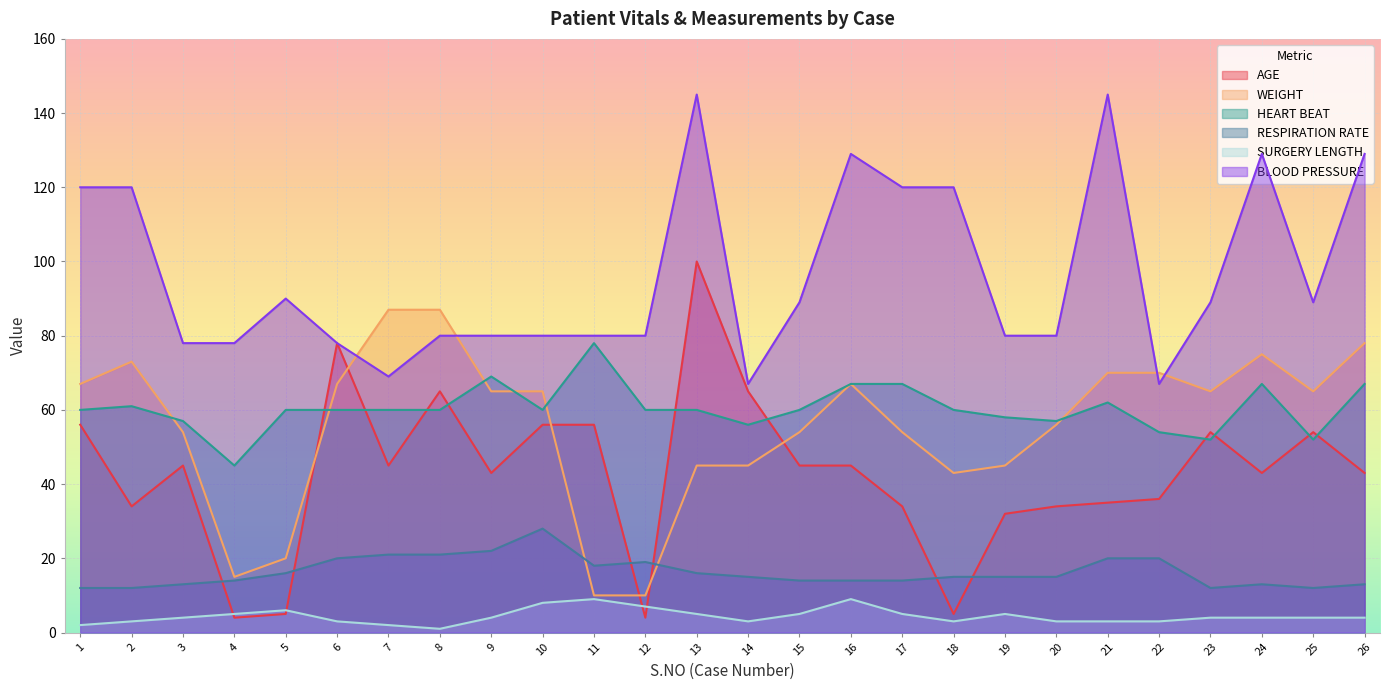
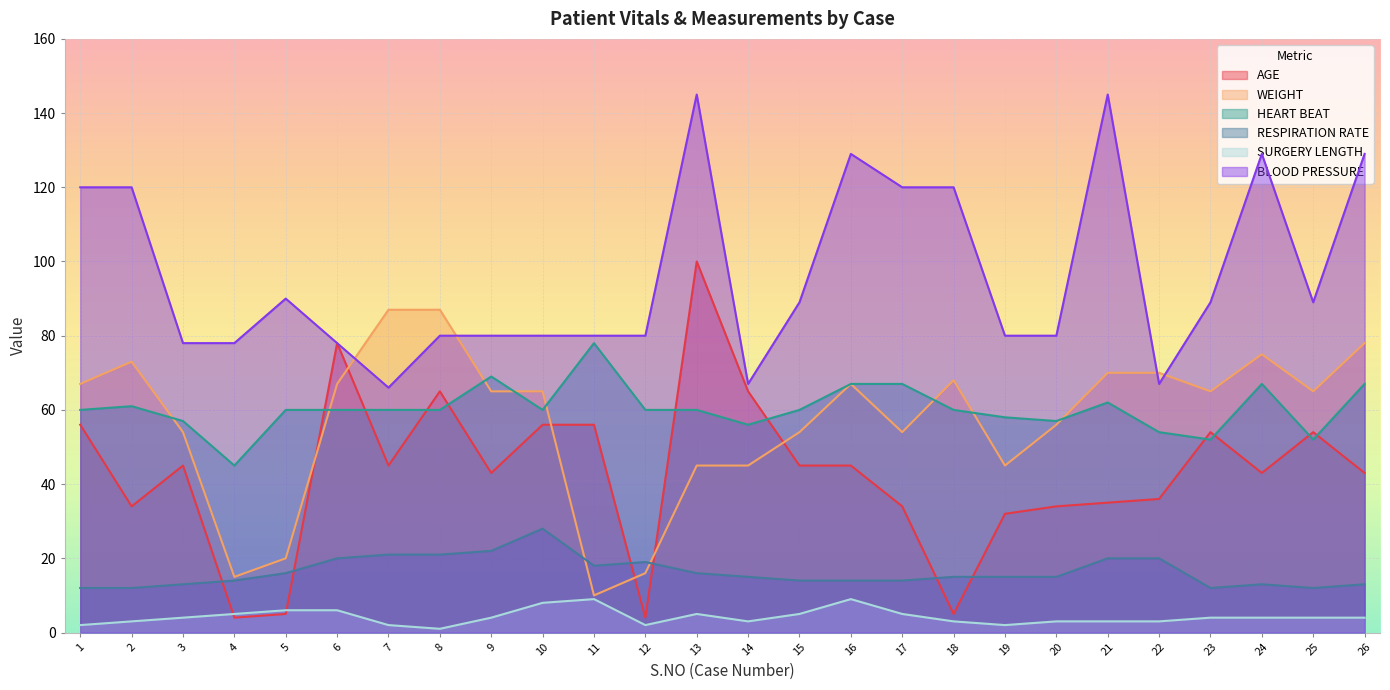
  {
    "AGE": {
      "1": 56,
      "2": 34,
      "3": 45,
      "4": 4,
      "5": 5,
      "7": 45,
      "8": 65,
      "9": 43,
      "10": 56,
      "11": 56,
      "12": 4,
      "13": 100,
      "14": 65,
      "15": 45,
      "16": 45,
      "17": 34,
      "18": 5,
      "19": 32,
      "20": 34,
      "21": 35,
      "22": 36,
      "23": 54,
      "24": 43,
      "25": 54,
      "26": 43
    },
    "WEIGHT": {
      "1": 67,
      "2": 73,
      "3": 54,
      "4": 15,
      "5": 20,
      "6": 67,
      "7": 87,
      "8": 87,
      "9": 65,
      "10": 65,
      "11": 10,
-     "12": 10,
+     "12": 16,
      "13": 45,
      "14": 45,
      "15": 54,
      "17": 54,
-     "18": 43,
+     "18": 68,
      "19": 45,
      "20": 56,
      "21": 70,
      "22": 70,
      "23": 65,
      "24": 75,
      "25": 65,
      "26": 78
    },
    "SURGERY LENGTH": {
      "1": 2,
      "2": 3,
      "3": 4,
      "4": 5,
      "5": 6,
-     "6": 3,
+     "6": 6,
      "7": 2,
      "8": 1,
      "9": 4,
      "10": 8,
      "11": 9,
-     "12": 7,
+     "12": 2,
      "13": 5,
      "14": 3,
      "15": 5,
      "16": 9,
      "17": 5,
      "18": 3,
-     "19": 5,
+     "19": 2,
      "20": 3,
      "21": 3,
      "22": 3,
      "23": 4,
      "24": 4,
      "25": 4,
      "26": 4
    },
    "BLOOD PRESSURE": {
      "1": 120,
      "2": 120,
      "3": 78,
      "4": 78,
      "5": 90,
-     "7": 69,
+     "7": 66,
      "8": 80,
      "9": 80,
      "10": 80,
      "11": 80,
      "12": 80,
      "13": 145,
      "14": 67,
      "15": 89,
      "16": 129,
      "17": 120,
      "18": 120,
      "19": 80,
      "20": 80,
      "21": 145,
      "22": 67,
      "23": 89,
      "25": 89
    }
  }
